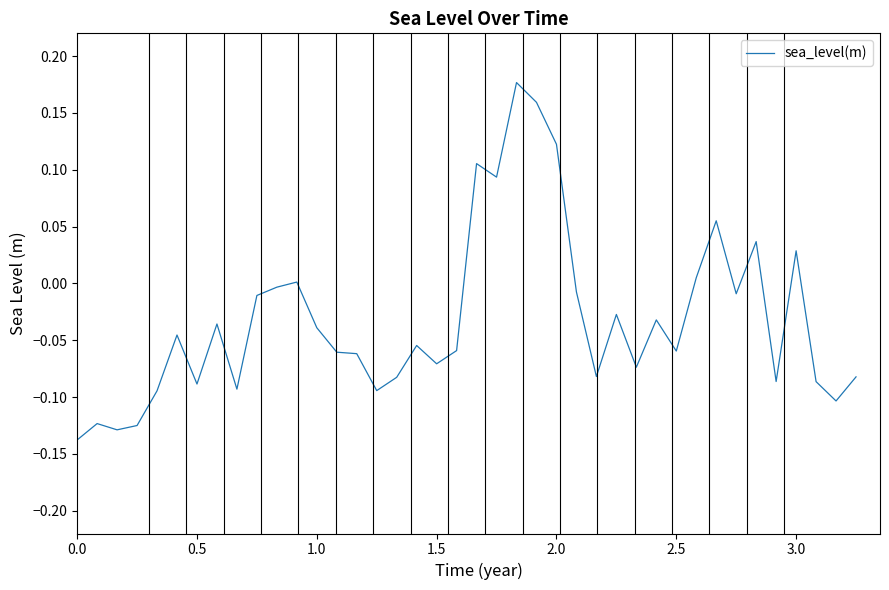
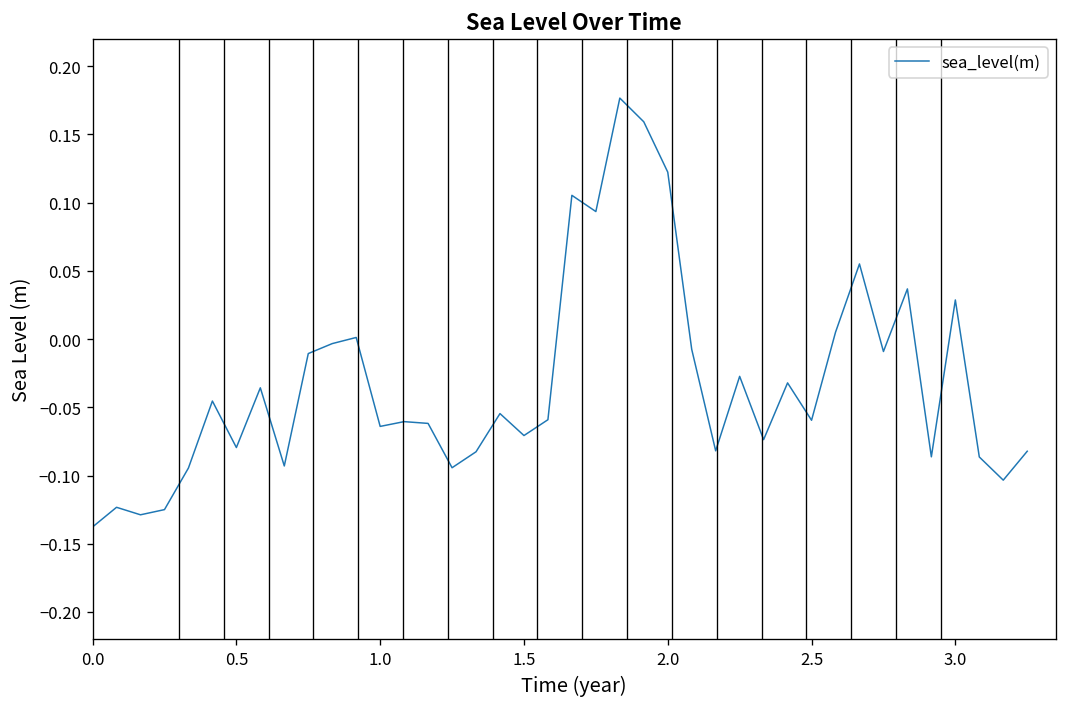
  {
    "0.0": -0.138,
-   "0.5": -0.089,
-   "1.0": -0.039,
+   "0.5": -0.080,
+   "1.0": -0.064,
    "1.5": -0.071,
    "2.0": 0.122,
    "2.5": -0.060,
    "3.0": 0.029
  }
